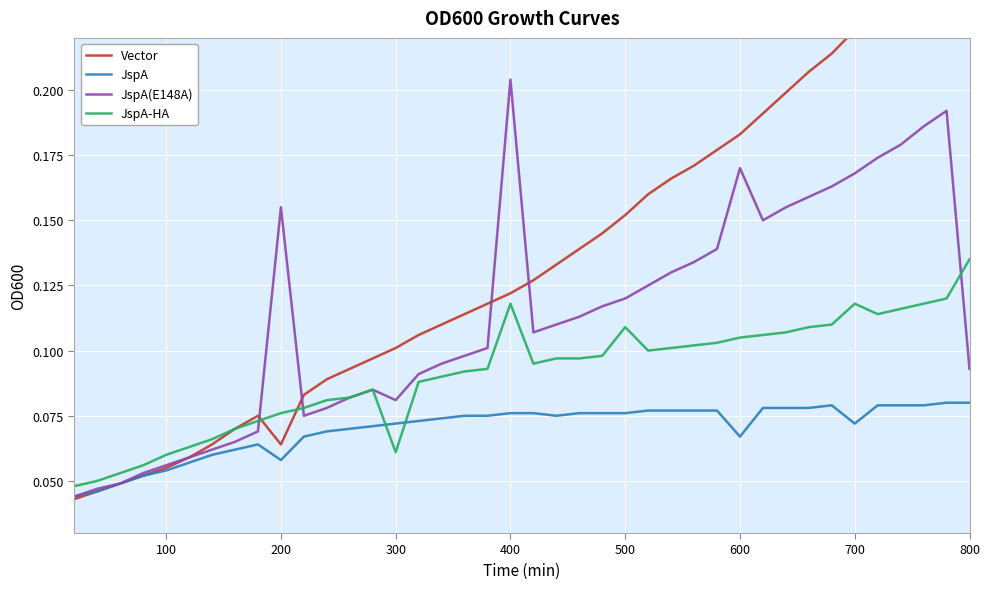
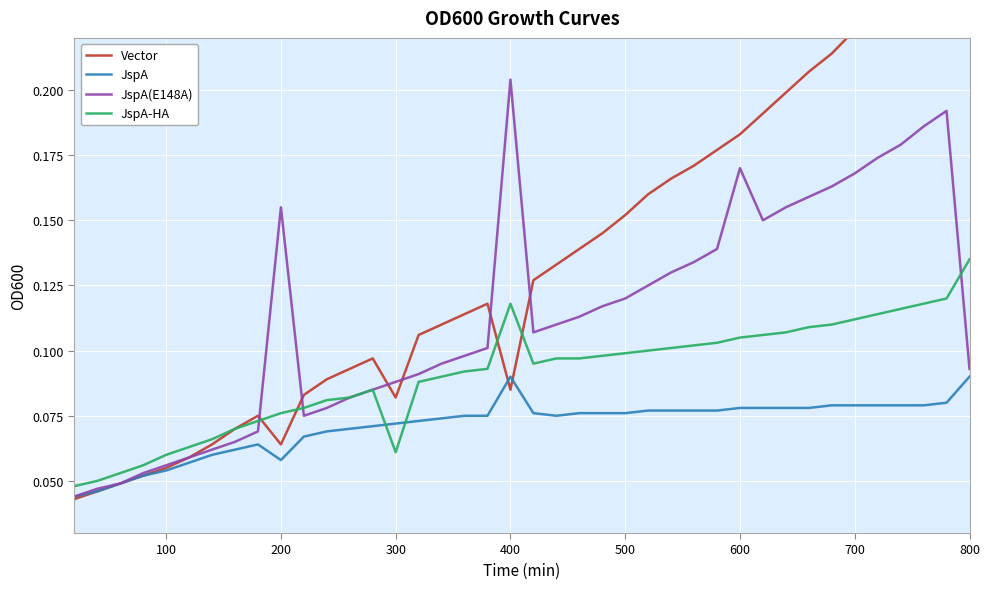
  {
    "Vector": {
      "100": 0.055,
      "200": 0.064,
-     "300": 0.101,
-     "400": 0.122,
+     "300": 0.082,
+     "400": 0.085,
      "500": 0.152,
      "600": 0.183
    },
    "JspA": {
      "100": 0.054,
      "200": 0.058,
      "300": 0.072,
-     "400": 0.076,
+     "400": 0.090,
      "500": 0.076,
-     "600": 0.067,
-     "700": 0.072,
-     "800": 0.08
+     "600": 0.078,
+     "700": 0.079,
+     "800": 0.09
    },
    "JspA(E148A)": {
      "100": 0.056,
      "200": 0.155,
-     "300": 0.081,
+     "300": 0.088,
      "400": 0.204,
      "500": 0.120,
      "600": 0.170,
      "700": 0.168,
      "800": 0.093
    },
    "JspA-HA": {
      "100": 0.060,
      "200": 0.076,
      "300": 0.061,
      "400": 0.118,
-     "500": 0.109,
+     "500": 0.099,
      "600": 0.105,
-     "700": 0.118,
+     "700": 0.112,
      "800": 0.135
    }
  }
